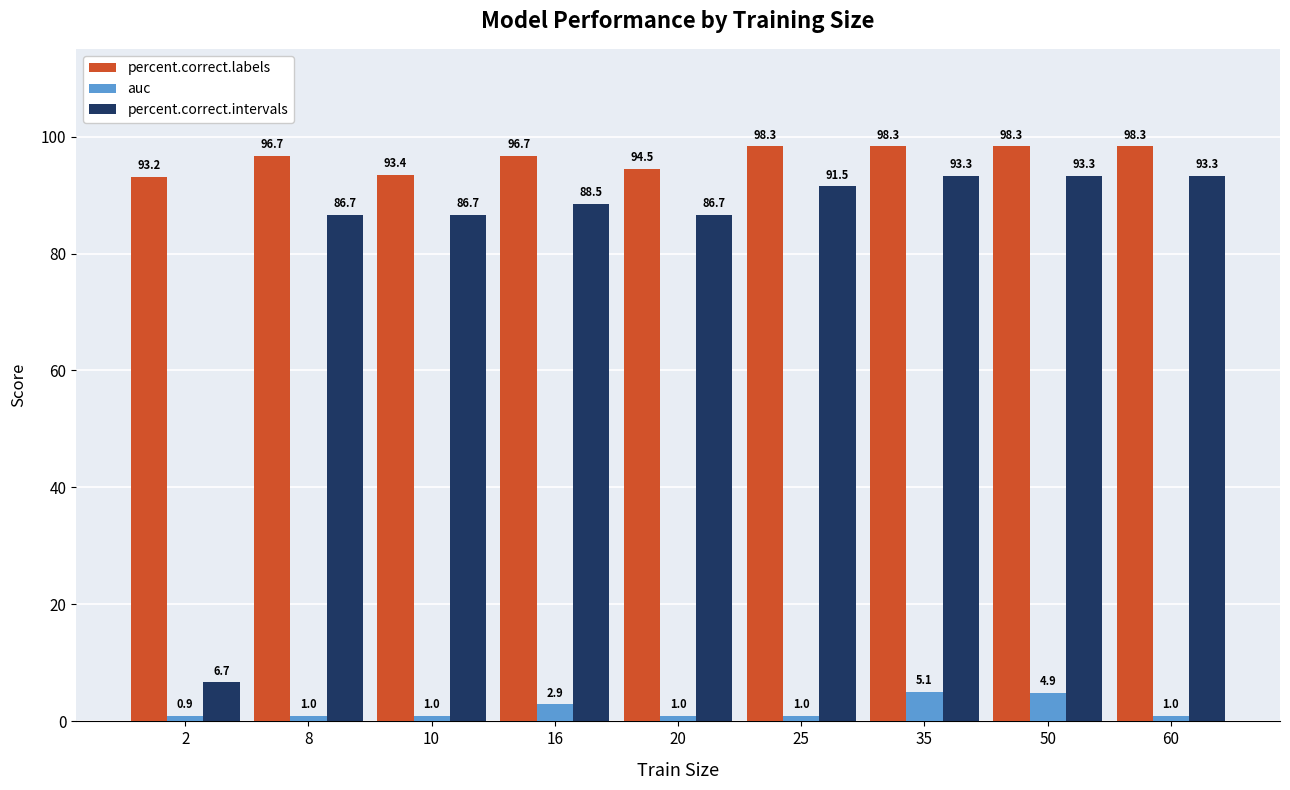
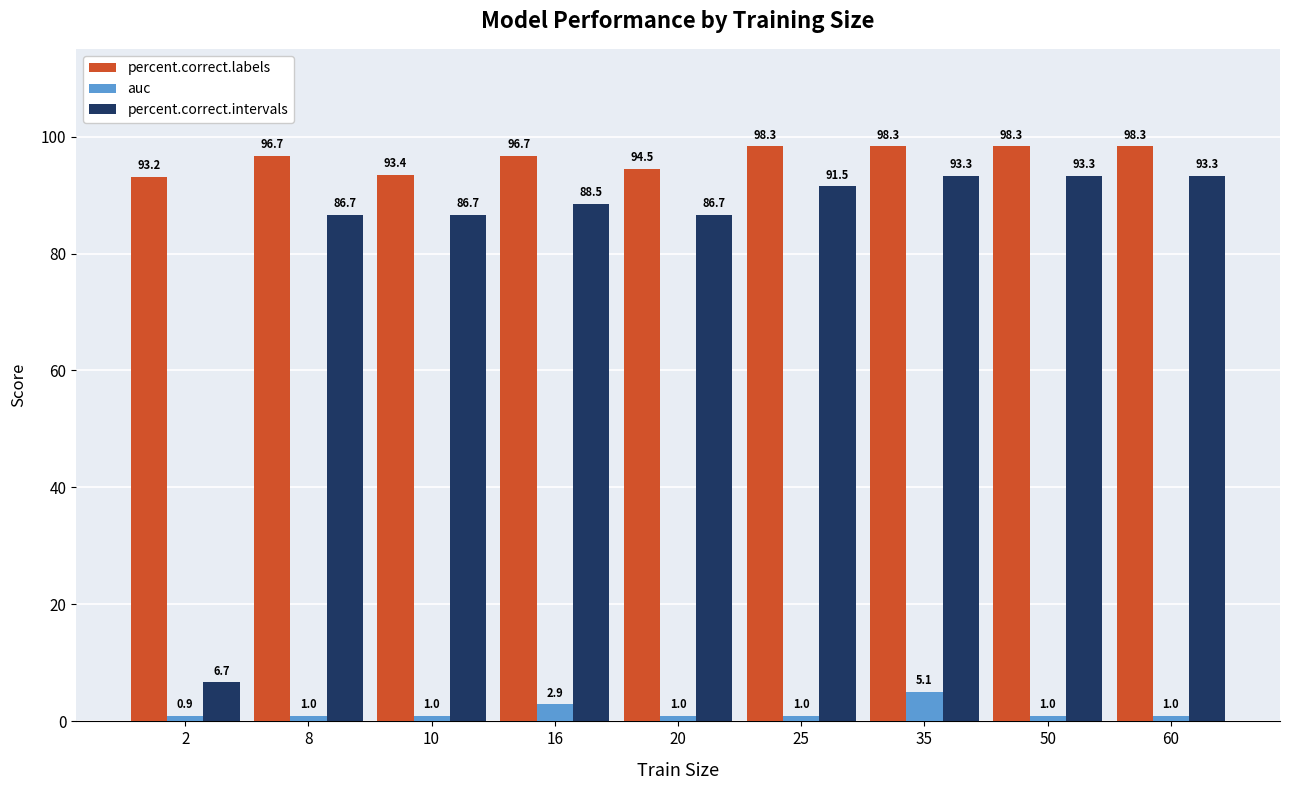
  {
    "percent.correct.labels": {
      "2": 93.2,
      "8": 96.7,
      "10": 93.4,
      "16": 96.7,
      "20": 94.5,
      "25": 98.3,
      "35": 98.3,
      "50": 98.3,
      "60": 98.3
    },
    "auc": {
      "2": 0.9,
      "8": 1.0,
      "10": 1.0,
      "16": 2.9,
      "20": 1.0,
      "25": 1.0,
      "35": 5.1,
-     "50": 4.9,
+     "50": 1.0,
      "60": 1.0
    },
    "percent.correct.intervals": {
      "2": 6.7,
      "8": 86.7,
      "10": 86.7,
      "16": 88.5,
      "20": 86.7,
      "25": 91.5,
      "35": 93.3,
      "50": 93.3,
      "60": 93.3
    }
  }
